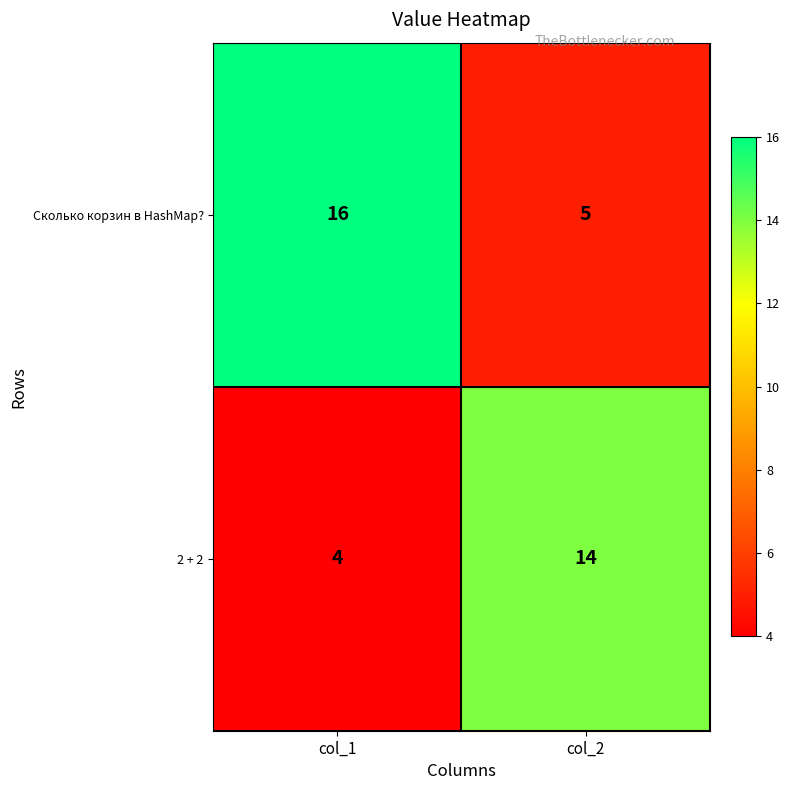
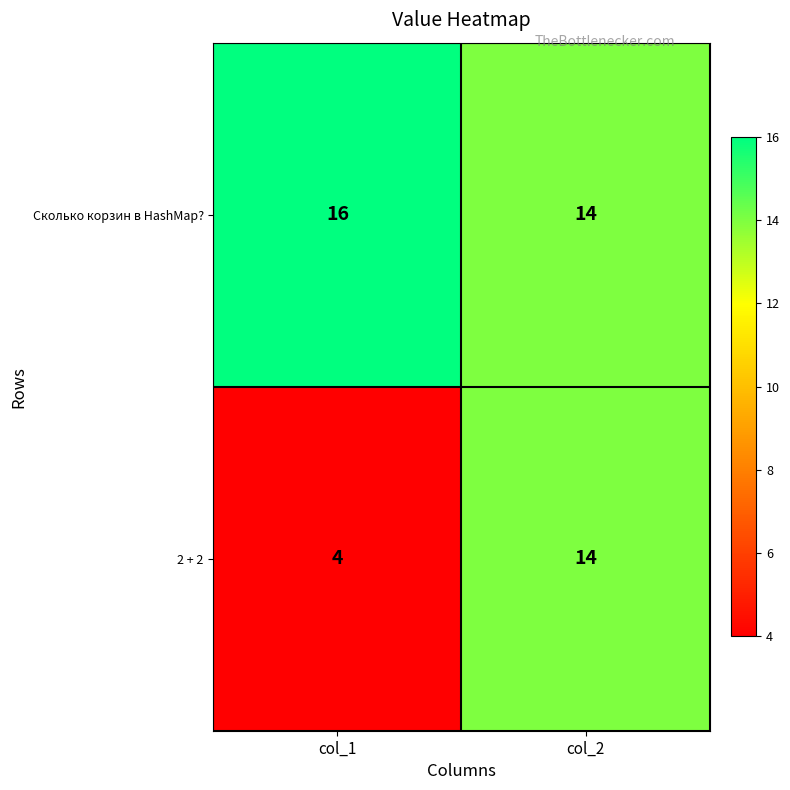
  {
    "Сколько корзин в HashMap?": {
      "col_1": 16,
-     "col_2": 5
+     "col_2": 14
    },
    "2 + 2": {
      "col_1": 4,
      "col_2": 14
    }
  }
